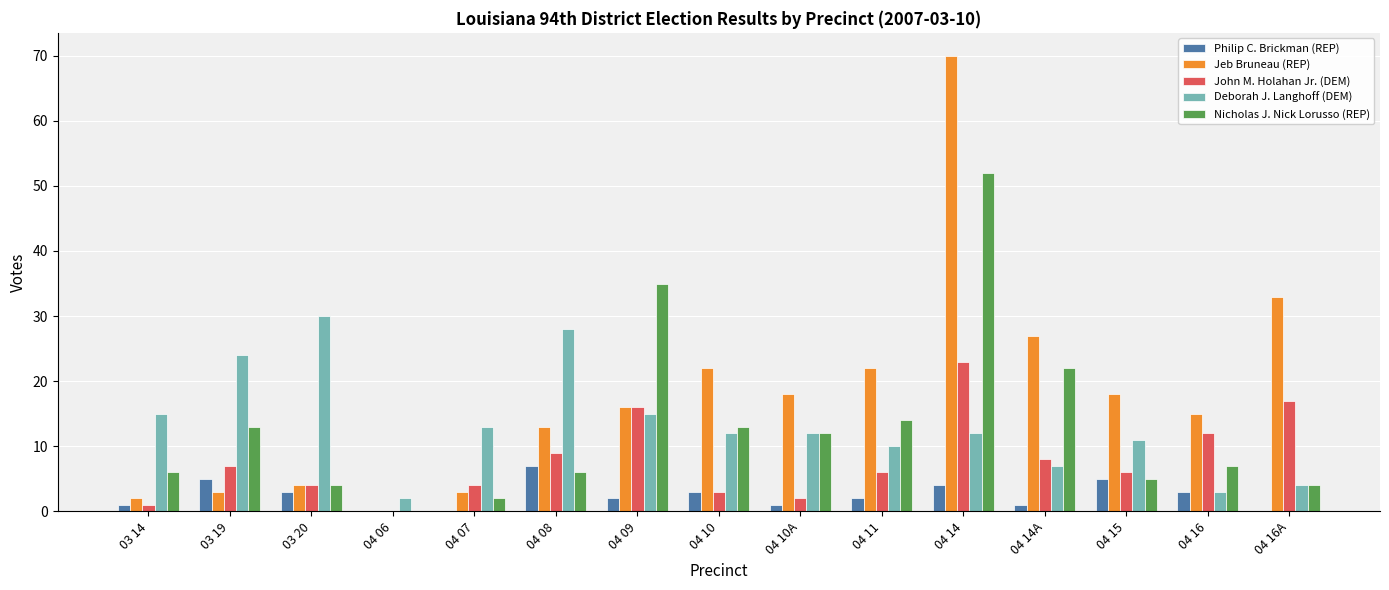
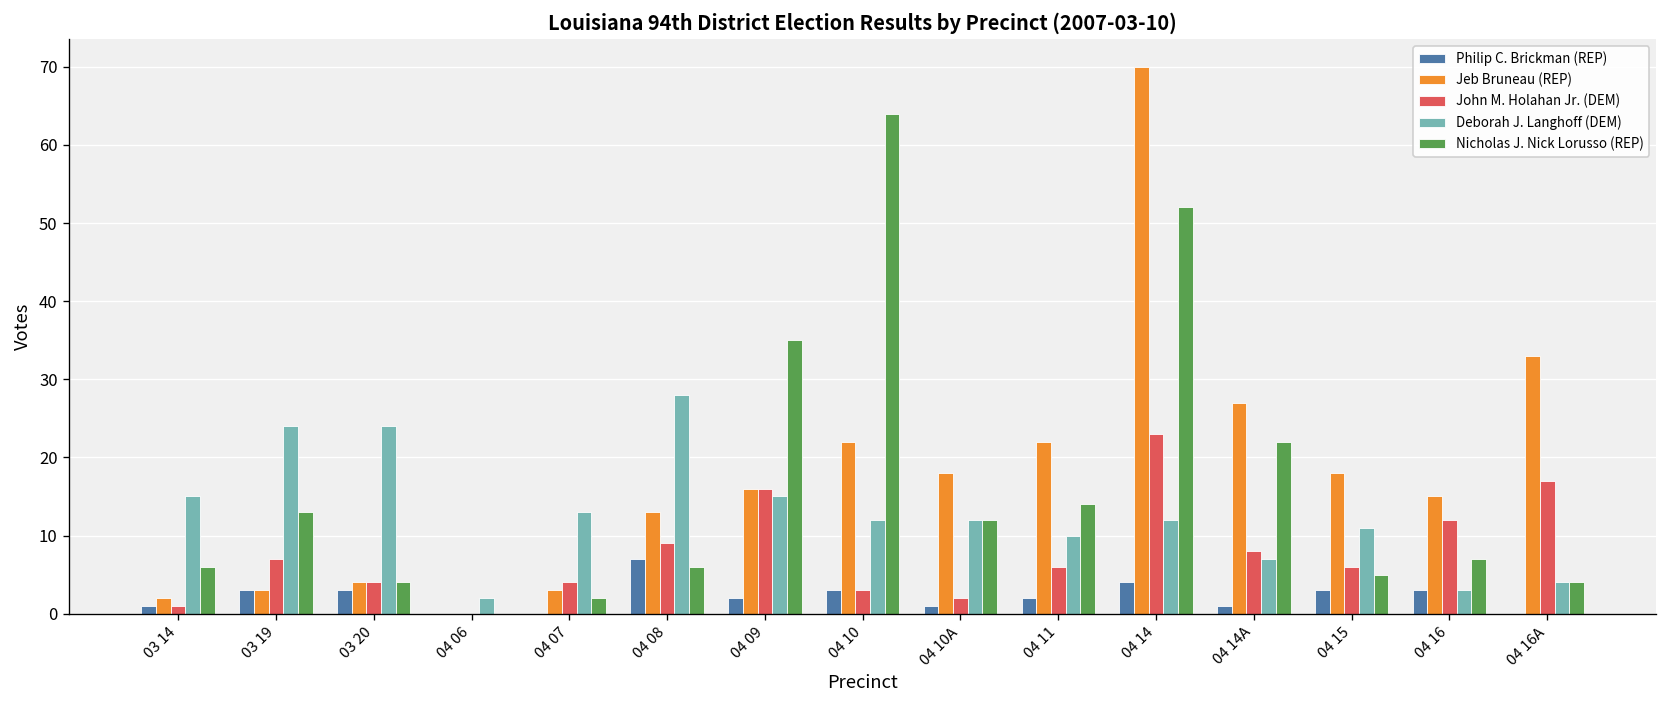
  {
    "Philip C. Brickman (REP)": {
      "03 14": 1,
-     "03 19": 5,
+     "03 19": 3,
      "03 20": 3,
      "04 06": 0,
      "04 07": 0,
      "04 08": 7,
      "04 09": 2,
      "04 10": 3,
      "04 10A": 1,
      "04 11": 2,
      "04 14": 4,
      "04 14A": 1,
-     "04 15": 5,
+     "04 15": 3,
      "04 16": 3,
      "04 16A": 0
    },
    "Jeb Bruneau (REP)": {
      "03 14": 2,
      "03 19": 3,
      "03 20": 4,
      "04 06": 0,
      "04 07": 3,
      "04 08": 13,
      "04 09": 16,
      "04 10": 22,
      "04 10A": 18,
      "04 11": 22,
      "04 14": 70,
      "04 14A": 27,
      "04 15": 18,
      "04 16": 15,
      "04 16A": 33
    },
    "John M. Holahan Jr. (DEM)": {
      "03 14": 1,
      "03 19": 7,
      "03 20": 4,
      "04 06": 0,
      "04 07": 4,
      "04 08": 9,
      "04 09": 16,
      "04 10": 3,
      "04 10A": 2,
      "04 11": 6,
      "04 14": 23,
      "04 14A": 8,
      "04 15": 6,
      "04 16": 12,
      "04 16A": 17
    },
    "Deborah J. Langhoff (DEM)": {
      "03 14": 15,
      "03 19": 24,
-     "03 20": 30,
+     "03 20": 24,
      "04 06": 2,
      "04 07": 13,
      "04 08": 28,
      "04 09": 15,
      "04 10": 12,
      "04 10A": 12,
      "04 11": 10,
      "04 14": 12,
      "04 14A": 7,
      "04 15": 11,
      "04 16": 3,
      "04 16A": 4
    },
    "Nicholas J. Nick Lorusso (REP)": {
      "03 14": 6,
      "03 19": 13,
      "03 20": 4,
      "04 06": 0,
      "04 07": 2,
      "04 08": 6,
      "04 09": 35,
-     "04 10": 13,
+     "04 10": 64,
      "04 10A": 12,
      "04 11": 14,
      "04 14": 52,
      "04 14A": 22,
      "04 15": 5,
      "04 16": 7,
      "04 16A": 4
    }
  }
